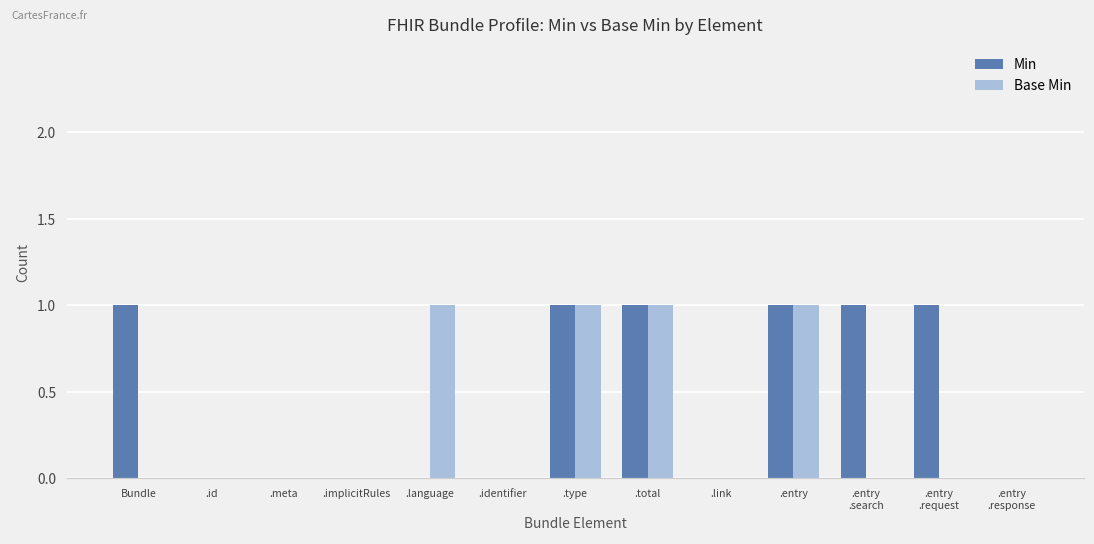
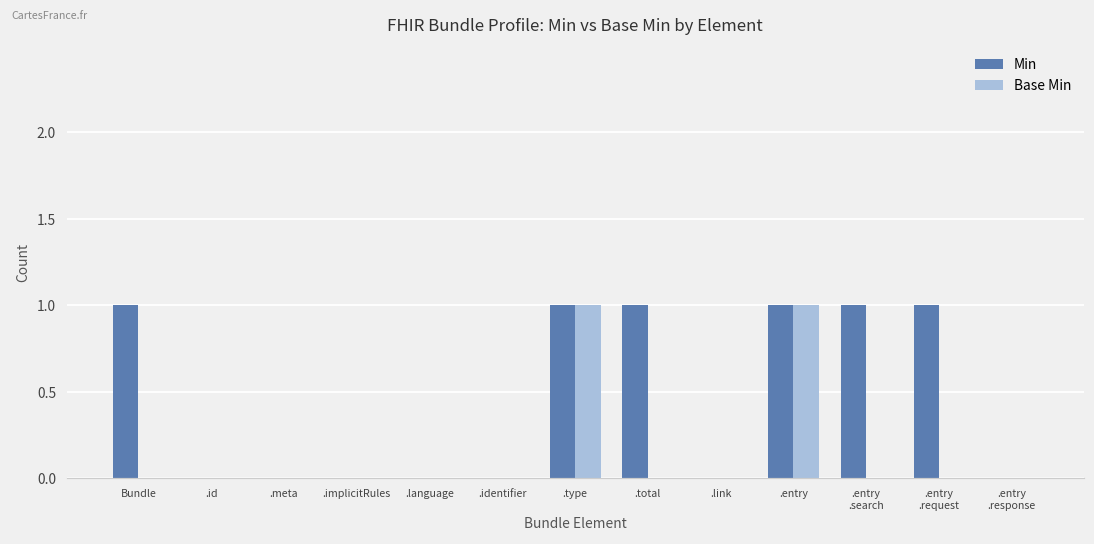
  {
    "Min": {
      "Bundle": 1,
      ".id": 0,
      ".meta": 0,
      ".implicitRules": 0,
      ".language": 0,
      ".identifier": 0,
      ".type": 1,
      ".total": 1,
      ".link": 0,
      ".entry": 1,
      ".entry .search": 1,
      ".entry .request": 1,
      ".entry .response": 0
    },
    "Base Min": {
      "Bundle": 0,
      ".id": 0,
      ".meta": 0,
      ".implicitRules": 0,
-     ".language": 1,
+     ".language": 0,
      ".identifier": 0,
      ".type": 1,
-     ".total": 1,
+     ".total": 0,
      ".link": 0,
      ".entry": 1,
      ".entry .search": 0,
      ".entry .request": 0,
      ".entry .response": 0
    }
  }
